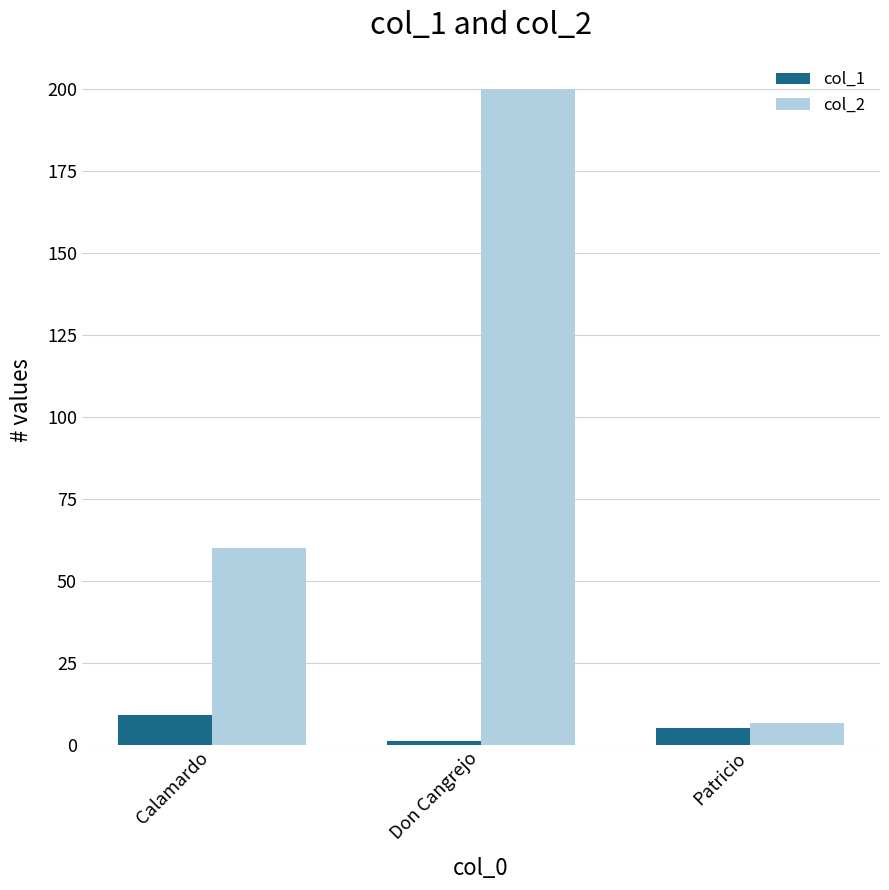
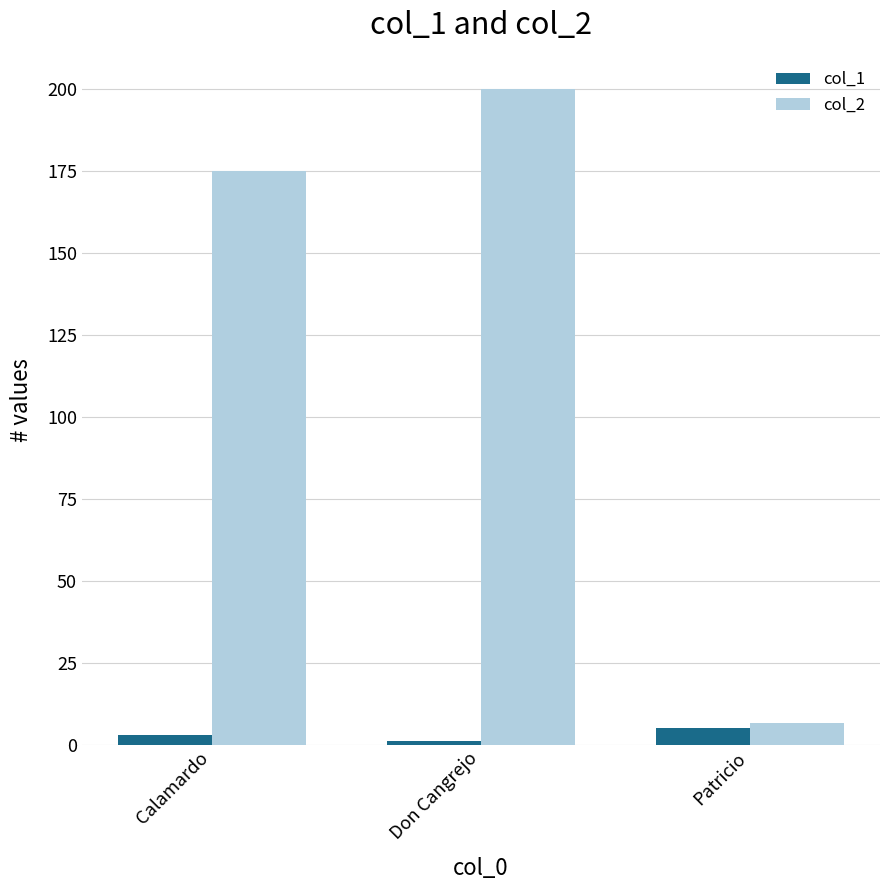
  {
    "col_1": {
-     "Calamardo": 9,
+     "Calamardo": 3,
      "Don Cangrejo": 1,
      "Patricio": 5
    },
    "col_2": {
-     "Calamardo": 60,
+     "Calamardo": 175,
      "Don Cangrejo": 200,
      "Patricio": 7
    }
  }
